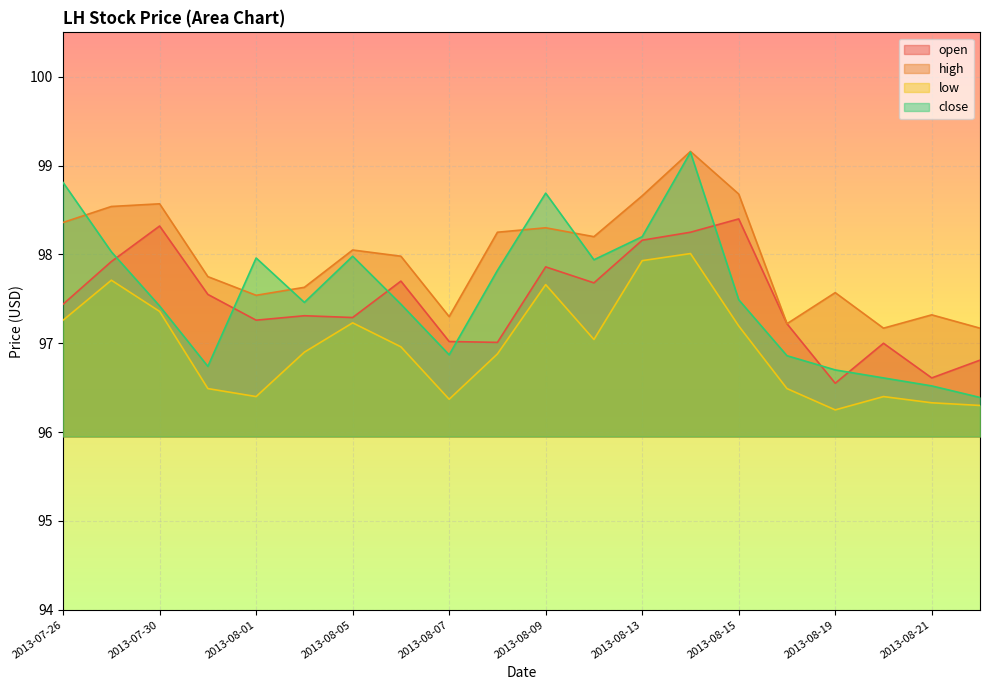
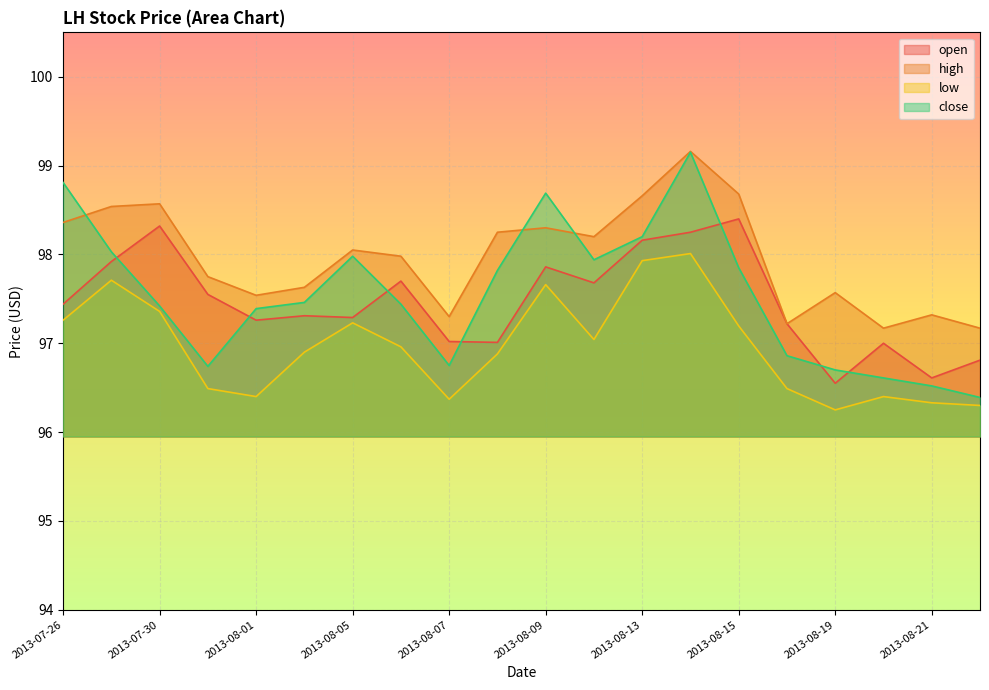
  {
    "close": {
      "2013-07-26": 98.8,
      "2013-07-30": 97.4,
-     "2013-08-01": 98.0,
+     "2013-08-01": 97.4,
      "2013-08-05": 98.0,
-     "2013-08-07": 96.9,
+     "2013-08-07": 96.8,
      "2013-08-09": 98.7,
      "2013-08-13": 98.2,
-     "2013-08-15": 97.5,
+     "2013-08-15": 97.9,
      "2013-08-19": 96.7,
      "2013-08-21": 96.5
    }
  }
